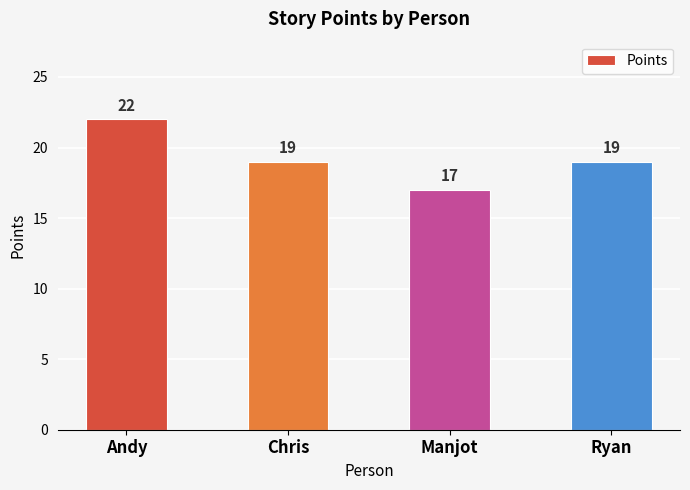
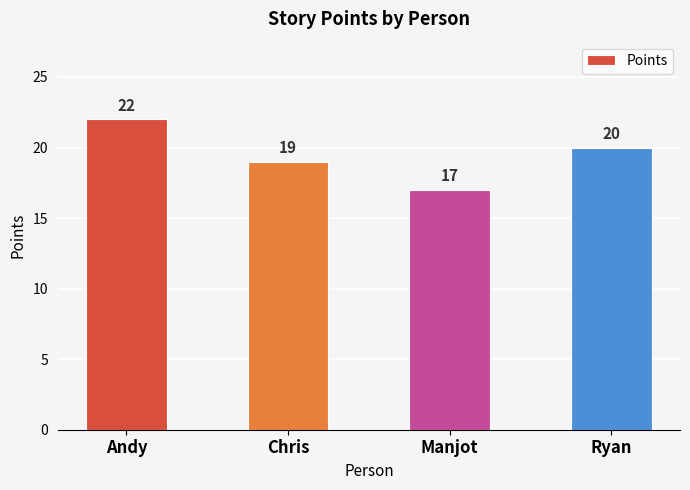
  {
    "Andy": 22,
    "Chris": 19,
    "Manjot": 17,
-   "Ryan": 19
+   "Ryan": 20
  }
